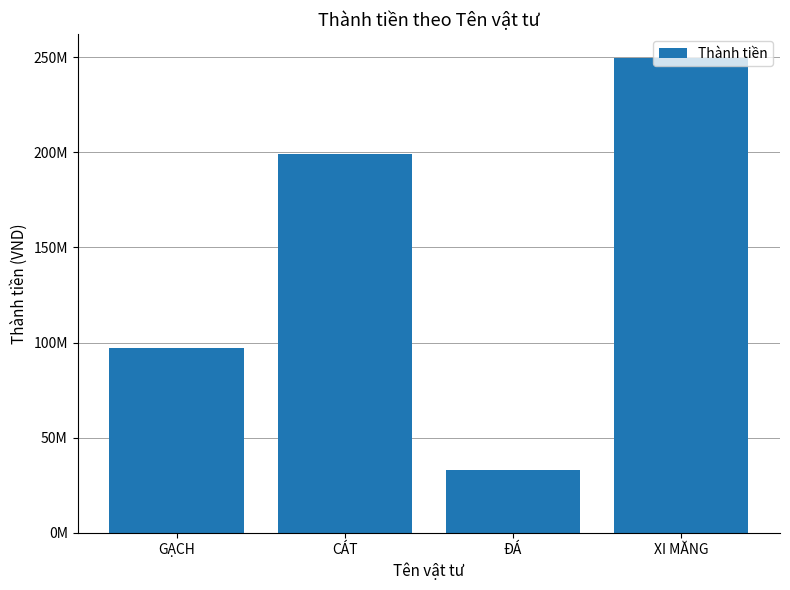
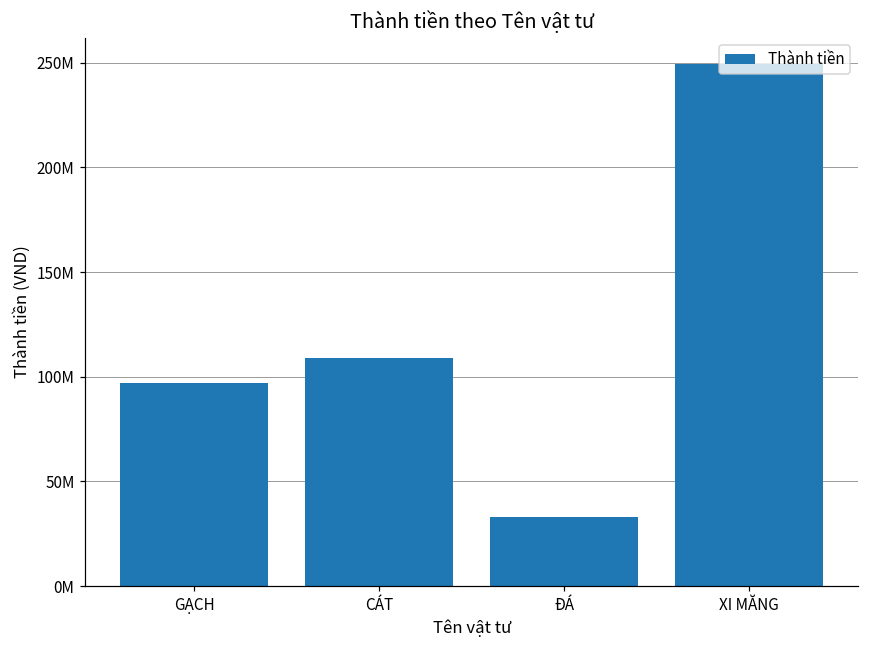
  {
    "GẠCH": 97000000,
-   "CÁT": 199000000,
+   "CÁT": 109000000,
    "ĐÁ": 33000000
  }
